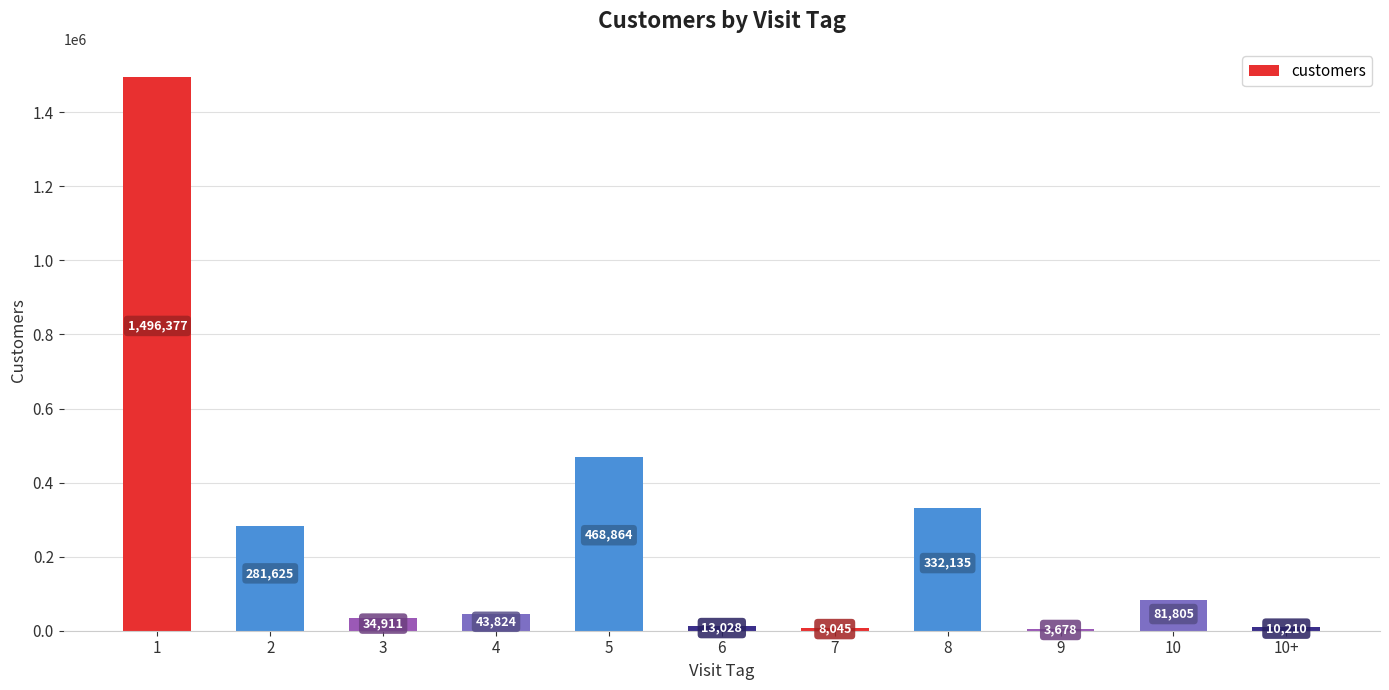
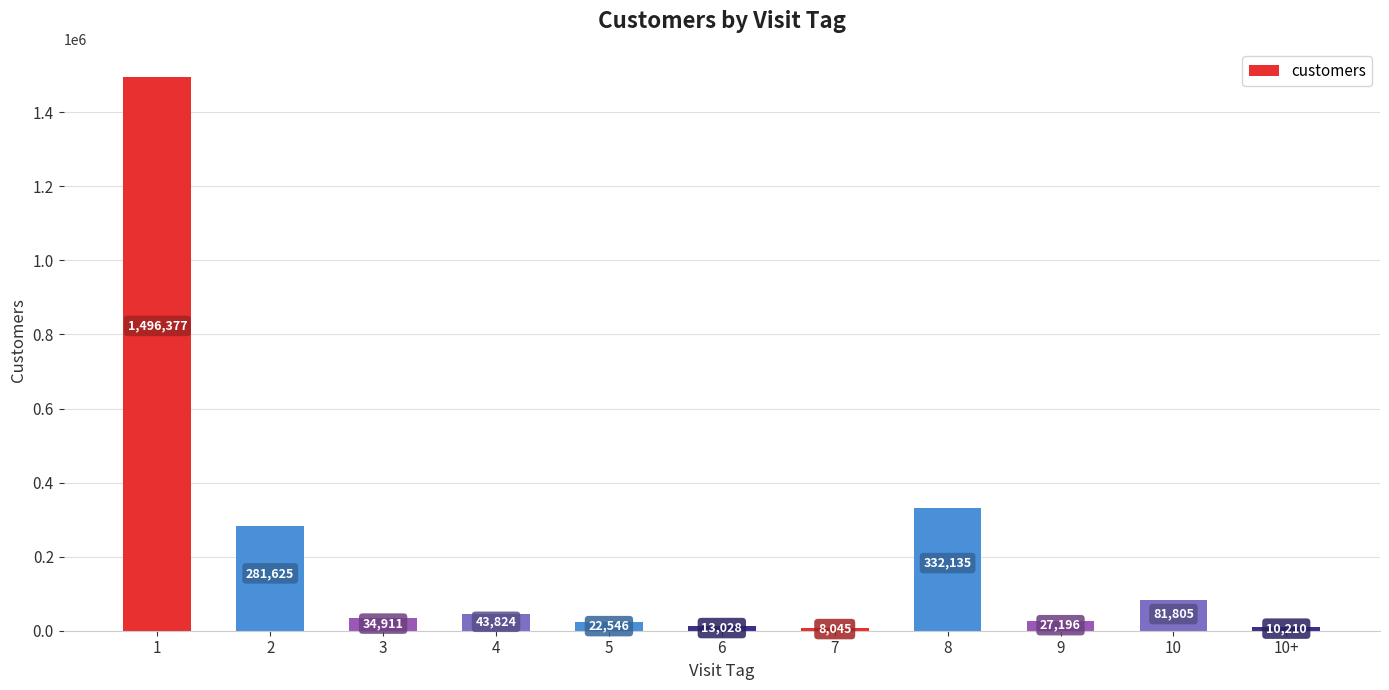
  {
-   "5": "468,864",
-   "9": "3,678"
+   "5": "22,546",
+   "9": "27,196"
  }
